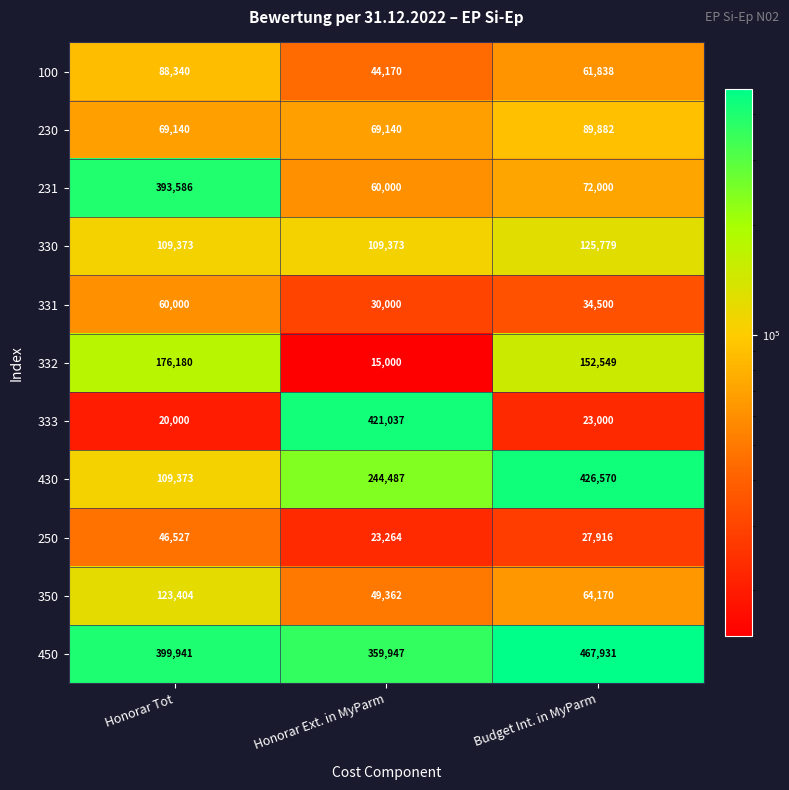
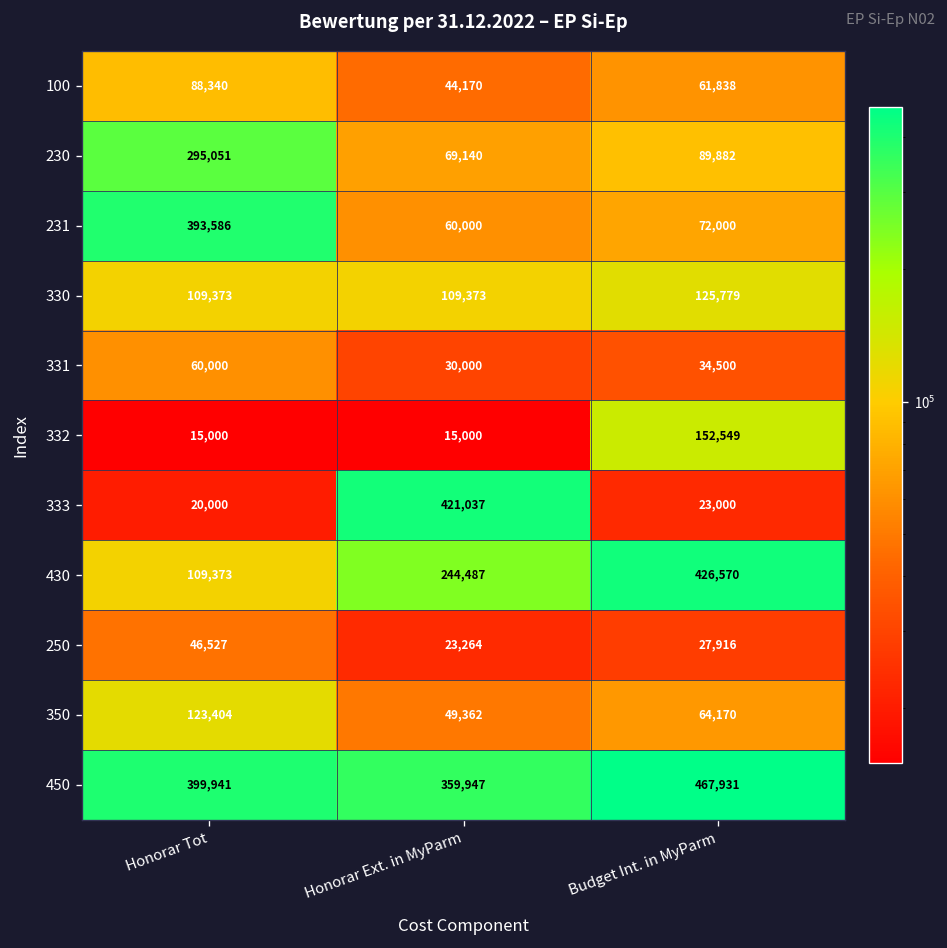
  {
    "100": {
      "Honorar Tot": "88,340",
      "Honorar Ext. in MyParm": "44,170",
      "Budget Int. in MyParm": "61,838"
    },
    "230": {
-     "Honorar Tot": "69,140",
+     "Honorar Tot": "295,051",
      "Honorar Ext. in MyParm": "69,140",
      "Budget Int. in MyParm": "89,882"
    },
    "231": {
      "Honorar Tot": "393,586",
      "Honorar Ext. in MyParm": "60,000",
      "Budget Int. in MyParm": "72,000"
    },
    "330": {
      "Honorar Tot": "109,373",
      "Honorar Ext. in MyParm": "109,373",
      "Budget Int. in MyParm": "125,779"
    },
    "331": {
      "Honorar Tot": "60,000",
      "Honorar Ext. in MyParm": "30,000",
      "Budget Int. in MyParm": "34,500"
    },
    "332": {
-     "Honorar Tot": "176,180",
+     "Honorar Tot": "15,000",
      "Honorar Ext. in MyParm": "15,000",
      "Budget Int. in MyParm": "152,549"
    },
    "333": {
      "Honorar Tot": "20,000",
      "Honorar Ext. in MyParm": "421,037",
      "Budget Int. in MyParm": "23,000"
    },
    "430": {
      "Honorar Tot": "109,373",
      "Honorar Ext. in MyParm": "244,487",
      "Budget Int. in MyParm": "426,570"
    },
    "250": {
      "Honorar Tot": "46,527",
      "Honorar Ext. in MyParm": "23,264",
      "Budget Int. in MyParm": "27,916"
    },
    "350": {
      "Honorar Tot": "123,404",
      "Honorar Ext. in MyParm": "49,362",
      "Budget Int. in MyParm": "64,170"
    },
    "450": {
      "Honorar Tot": "399,941",
      "Honorar Ext. in MyParm": "359,947",
      "Budget Int. in MyParm": "467,931"
    }
  }
